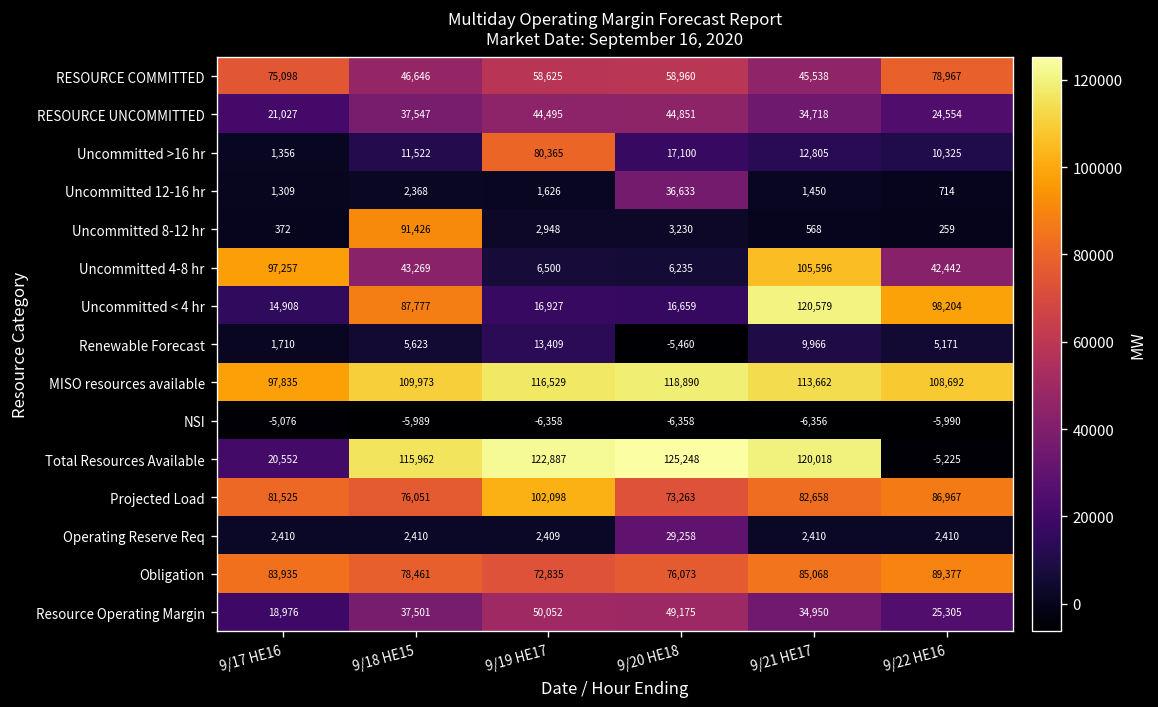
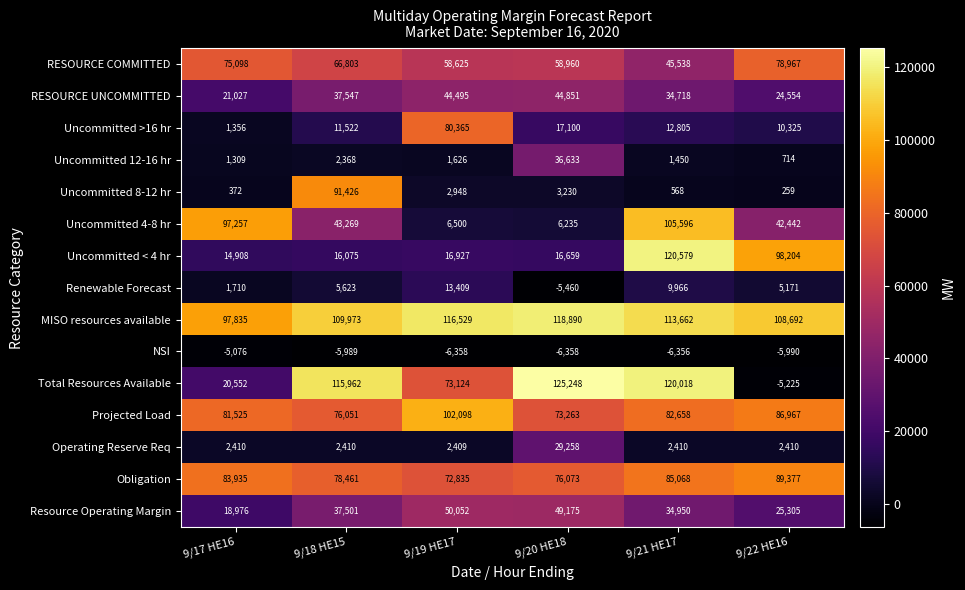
  {
    "RESOURCE COMMITTED": {
      "9/17 HE16": "75,098",
-     "9/18 HE15": "46,646",
+     "9/18 HE15": "66,803",
      "9/19 HE17": "58,625",
      "9/20 HE18": "58,960",
      "9/21 HE17": "45,538",
      "9/22 HE16": "78,967"
    },
    "RESOURCE UNCOMMITTED": {
      "9/17 HE16": "21,027",
      "9/18 HE15": "37,547",
      "9/19 HE17": "44,495",
      "9/20 HE18": "44,851",
      "9/21 HE17": "34,718",
      "9/22 HE16": "24,554"
    },
    "Uncommitted >16 hr": {
      "9/17 HE16": "1,356",
      "9/18 HE15": "11,522",
      "9/19 HE17": "80,365",
      "9/20 HE18": "17,100",
      "9/21 HE17": "12,805",
      "9/22 HE16": "10,325"
    },
    "Uncommitted 12-16 hr": {
      "9/17 HE16": "1,309",
      "9/18 HE15": "2,368",
      "9/19 HE17": "1,626",
      "9/20 HE18": "36,633",
      "9/21 HE17": "1,450",
      "9/22 HE16": "714"
    },
    "Uncommitted 8-12 hr": {
      "9/17 HE16": "372",
      "9/18 HE15": "91,426",
      "9/19 HE17": "2,948",
      "9/20 HE18": "3,230",
      "9/21 HE17": "568",
      "9/22 HE16": "259"
    },
    "Uncommitted 4-8 hr": {
      "9/17 HE16": "97,257",
      "9/18 HE15": "43,269",
      "9/19 HE17": "6,500",
      "9/20 HE18": "6,235",
      "9/21 HE17": "105,596",
      "9/22 HE16": "42,442"
    },
    "Uncommitted < 4 hr": {
      "9/17 HE16": "14,908",
-     "9/18 HE15": "87,777",
+     "9/18 HE15": "16,075",
      "9/19 HE17": "16,927",
      "9/20 HE18": "16,659",
      "9/21 HE17": "120,579",
      "9/22 HE16": "98,204"
    },
    "Renewable Forecast": {
      "9/17 HE16": "1,710",
      "9/18 HE15": "5,623",
      "9/19 HE17": "13,409",
      "9/20 HE18": "-5,460",
      "9/21 HE17": "9,966",
      "9/22 HE16": "5,171"
    },
    "MISO resources available": {
      "9/17 HE16": "97,835",
      "9/18 HE15": "109,973",
      "9/19 HE17": "116,529",
      "9/20 HE18": "118,890",
      "9/21 HE17": "113,662",
      "9/22 HE16": "108,692"
    },
    "NSI": {
      "9/17 HE16": "-5,076",
      "9/18 HE15": "-5,989",
      "9/19 HE17": "-6,358",
      "9/20 HE18": "-6,358",
      "9/21 HE17": "-6,356",
      "9/22 HE16": "-5,990"
    },
    "Total Resources Available": {
      "9/17 HE16": "20,552",
      "9/18 HE15": "115,962",
-     "9/19 HE17": "122,887",
+     "9/19 HE17": "73,124",
      "9/20 HE18": "125,248",
      "9/21 HE17": "120,018",
      "9/22 HE16": "-5,225"
    },
    "Projected Load": {
      "9/17 HE16": "81,525",
      "9/18 HE15": "76,051",
      "9/19 HE17": "102,098",
      "9/20 HE18": "73,263",
      "9/21 HE17": "82,658",
      "9/22 HE16": "86,967"
    },
    "Operating Reserve Req": {
      "9/17 HE16": "2,410",
      "9/18 HE15": "2,410",
      "9/19 HE17": "2,409",
      "9/20 HE18": "29,258",
      "9/21 HE17": "2,410",
      "9/22 HE16": "2,410"
    },
    "Obligation": {
      "9/17 HE16": "83,935",
      "9/18 HE15": "78,461",
      "9/19 HE17": "72,835",
      "9/20 HE18": "76,073",
      "9/21 HE17": "85,068",
      "9/22 HE16": "89,377"
    },
    "Resource Operating Margin": {
      "9/17 HE16": "18,976",
      "9/18 HE15": "37,501",
      "9/19 HE17": "50,052",
      "9/20 HE18": "49,175",
      "9/21 HE17": "34,950",
      "9/22 HE16": "25,305"
    }
  }
